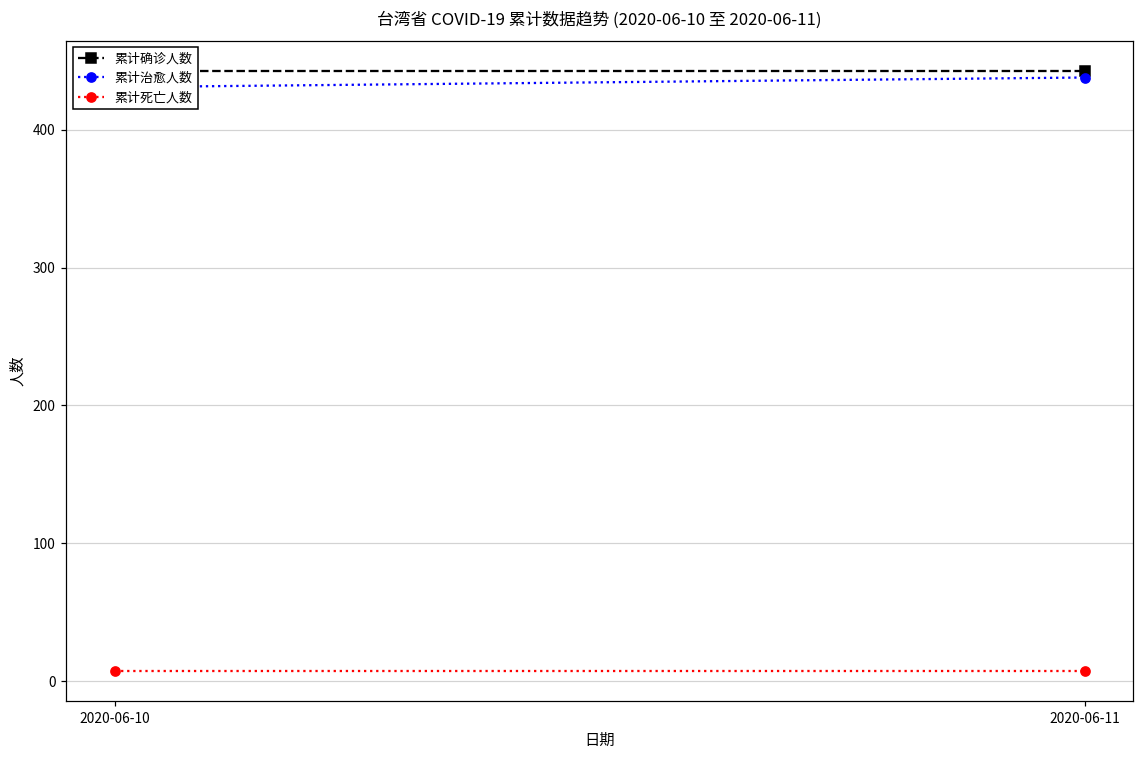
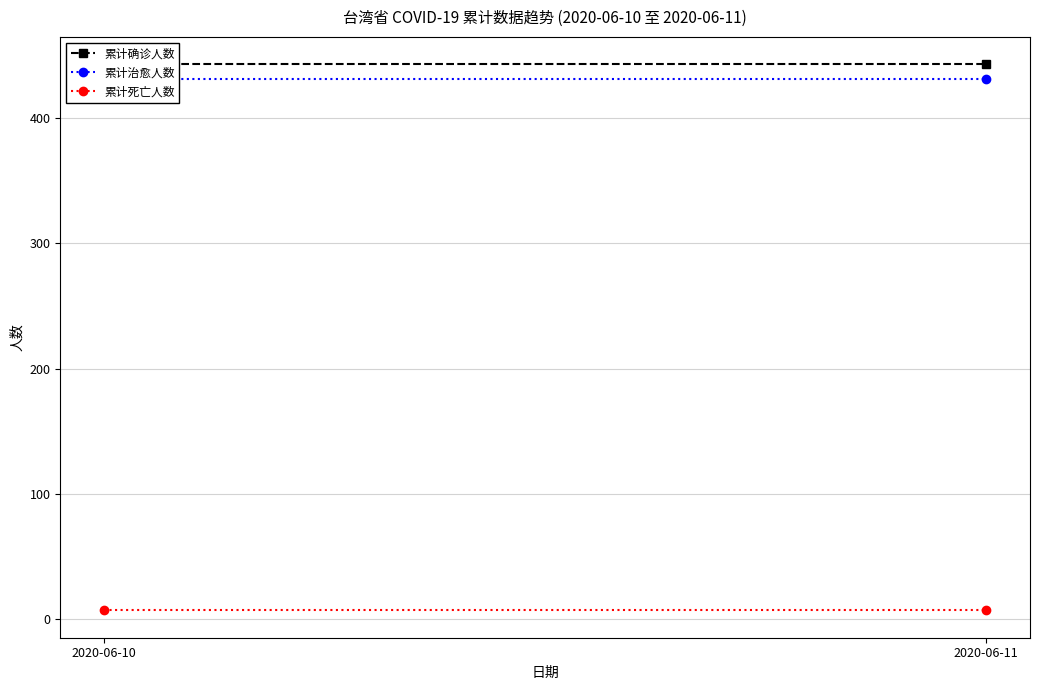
  {
    "累计确诊人数": {
      "2020-06-11": 443
    },
    "累计治愈人数": {
-     "2020-06-11": 438
+     "2020-06-11": 431
    },
    "累计死亡人数": {
      "2020-06-10": 7,
      "2020-06-11": 7
    }
  }
